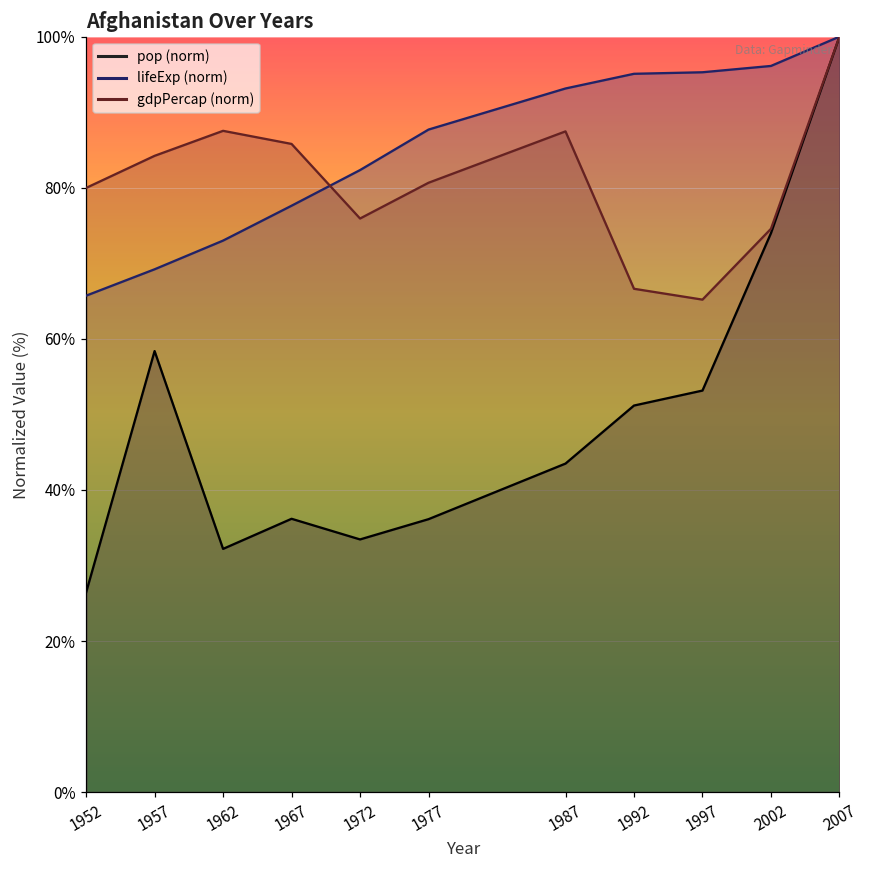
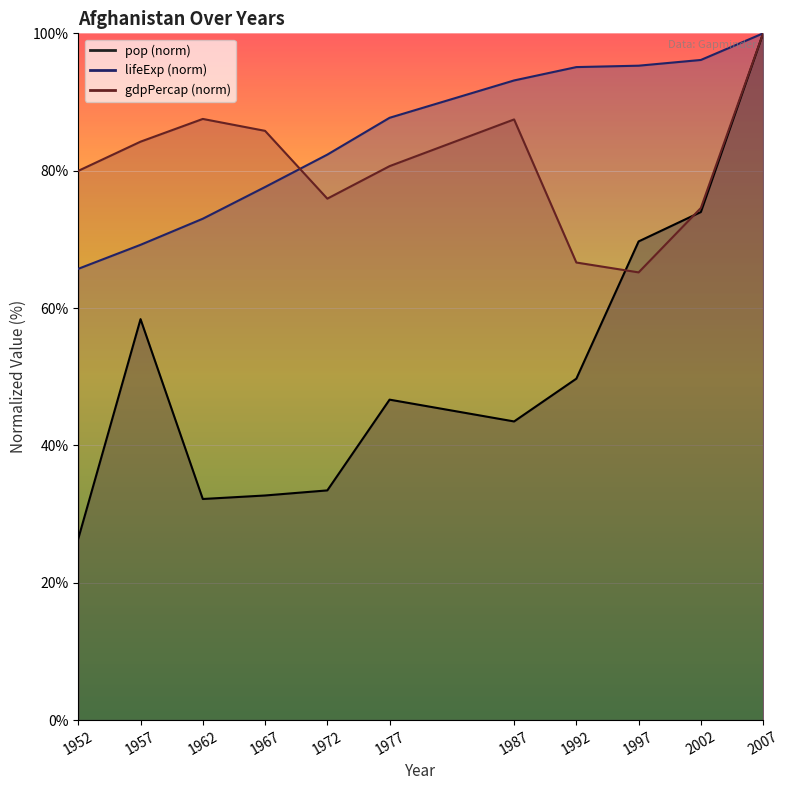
  {
    "pop (norm)": {
      "1952": "26%",
      "1957": "58%",
      "1962": "32%",
-     "1967": "36%",
+     "1967": "33%",
      "1972": "33%",
-     "1977": "36%",
+     "1977": "47%",
      "1987": "43%",
-     "1992": "51%",
-     "1997": "53%",
+     "1992": "50%",
+     "1997": "70%",
      "2002": "74%"
    }
  }
